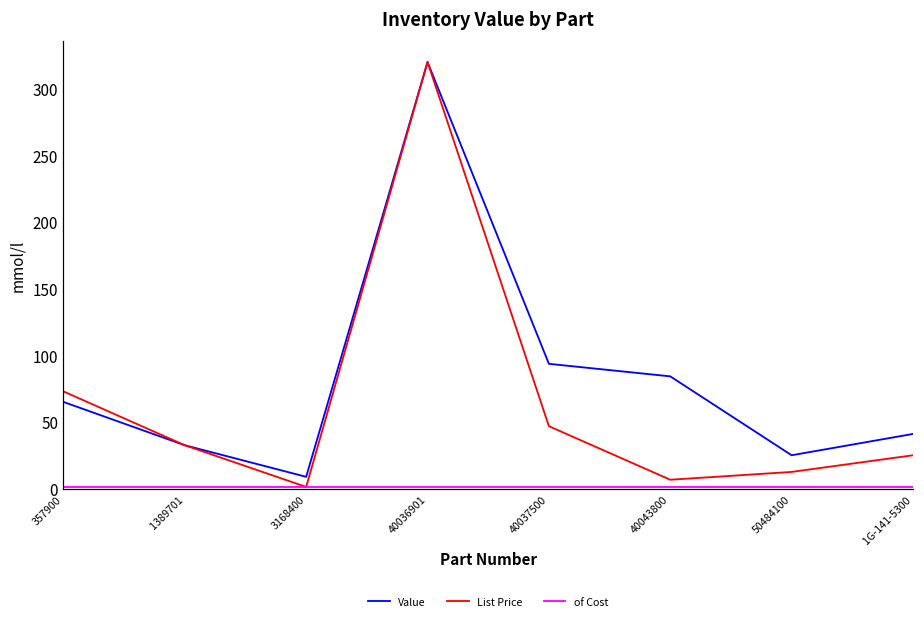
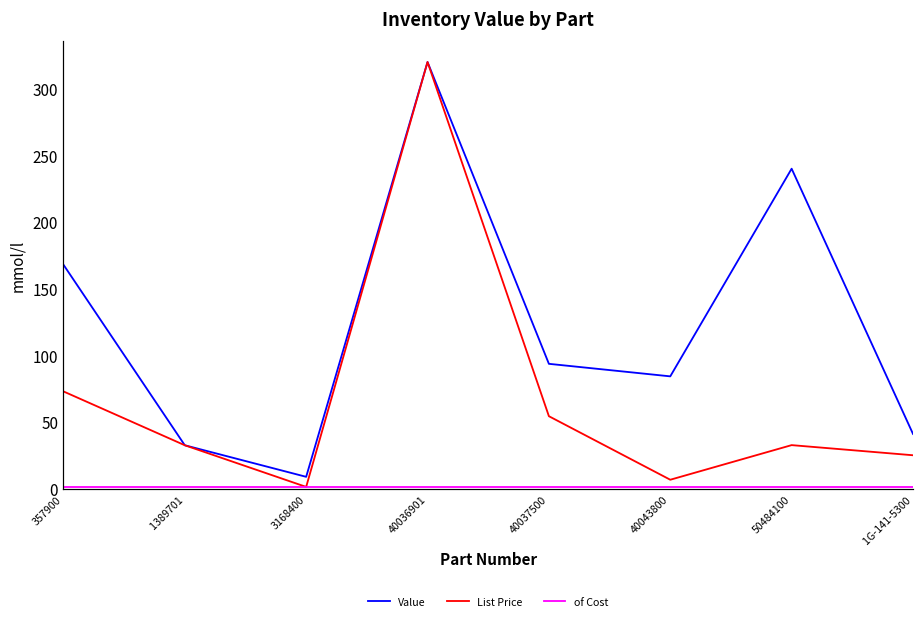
  {
    "Value": {
-     "357900": 65,
+     "357900": 168,
      "3168400": 9,
      "40037500": 94,
      "40043800": 84,
-     "50484100": 25,
+     "50484100": 240,
      "1G-141-5300": 41
    },
    "List Price": {
      "357900": 73,
-     "40037500": 47,
+     "40037500": 54,
      "40043800": 7,
-     "50484100": 13,
+     "50484100": 33,
      "1G-141-5300": 25
    },
    "of Cost": {
      "357900": 1,
      "1389701": 1,
      "40036901": 1,
      "40037500": 1,
      "40043800": 1,
      "50484100": 1,
      "1G-141-5300": 1
    }
  }
